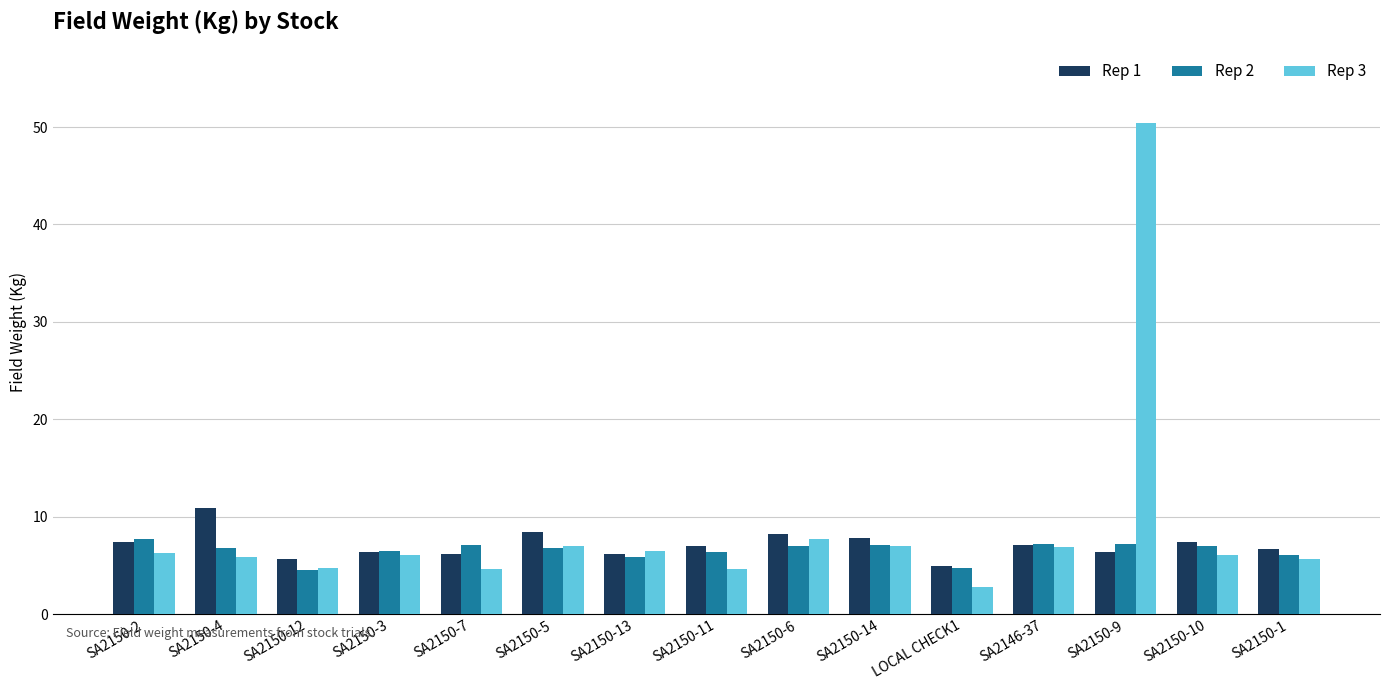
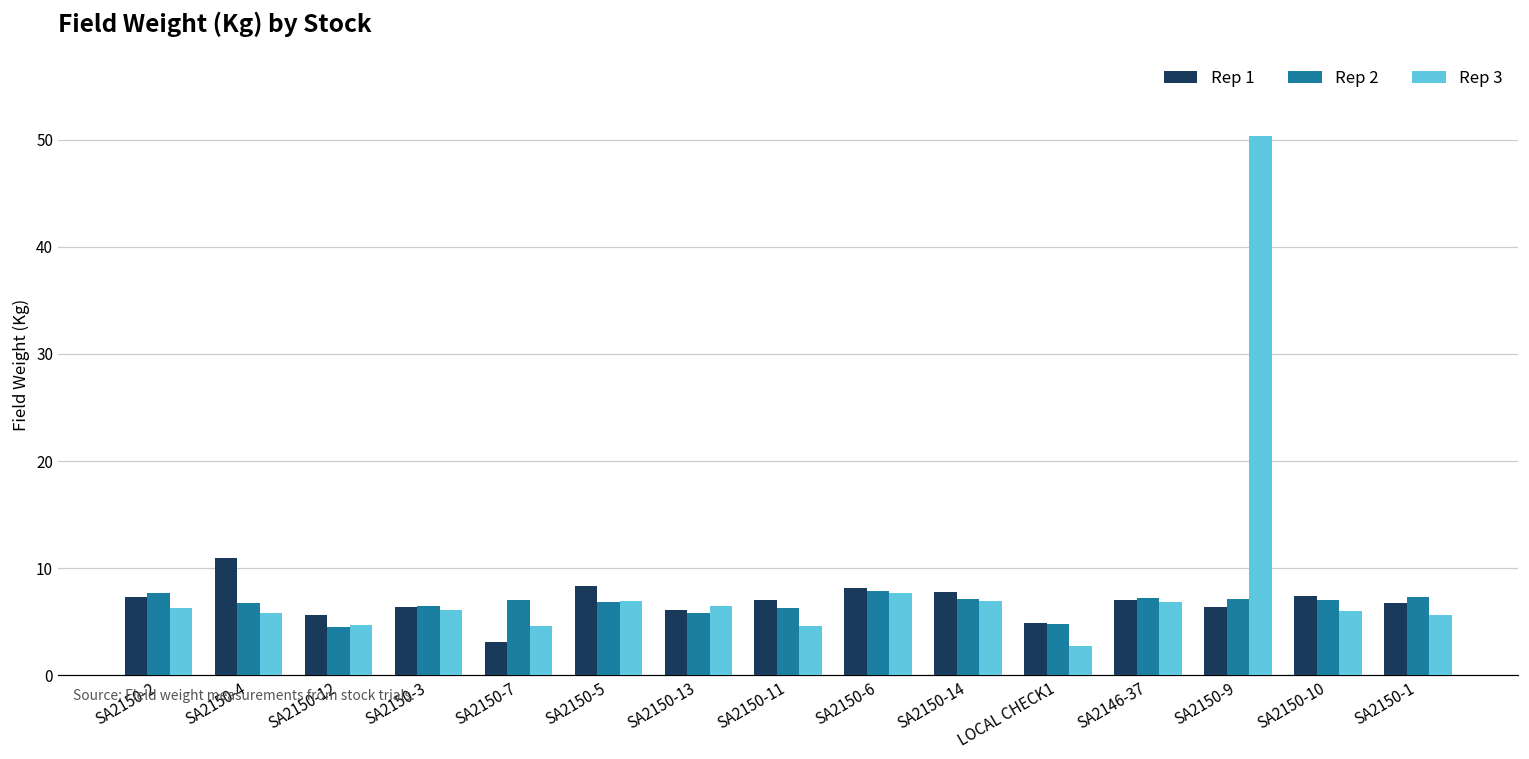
  {
    "Rep 1": {
      "SA2150-2": 7,
      "SA2150-4": 11,
      "SA2150-12": 6,
      "SA2150-3": 6,
-     "SA2150-7": 6,
+     "SA2150-7": 3,
      "SA2150-5": 8,
      "SA2150-13": 6,
      "SA2150-11": 7,
      "SA2150-6": 8,
      "SA2150-14": 8,
      "LOCAL CHECK1": 5,
      "SA2146-37": 7,
      "SA2150-9": 6,
      "SA2150-10": 7,
      "SA2150-1": 7
    },
    "Rep 2": {
      "SA2150-2": 8,
      "SA2150-4": 7,
      "SA2150-12": 5,
      "SA2150-3": 6,
      "SA2150-7": 7,
      "SA2150-5": 7,
      "SA2150-13": 6,
      "SA2150-11": 6,
-     "SA2150-6": 7,
+     "SA2150-6": 8,
      "SA2150-14": 7,
      "LOCAL CHECK1": 5,
      "SA2146-37": 7,
      "SA2150-9": 7,
      "SA2150-10": 7,
-     "SA2150-1": 6
+     "SA2150-1": 7
    },
    "Rep 3": {
      "SA2150-2": 6,
      "SA2150-4": 6,
      "SA2150-12": 5,
      "SA2150-3": 6,
      "SA2150-7": 5,
      "SA2150-5": 7,
      "SA2150-13": 6,
      "SA2150-11": 5,
      "SA2150-6": 8,
      "SA2150-14": 7,
      "LOCAL CHECK1": 3,
      "SA2146-37": 7,
      "SA2150-9": 50,
      "SA2150-10": 6,
      "SA2150-1": 6
    }
  }
